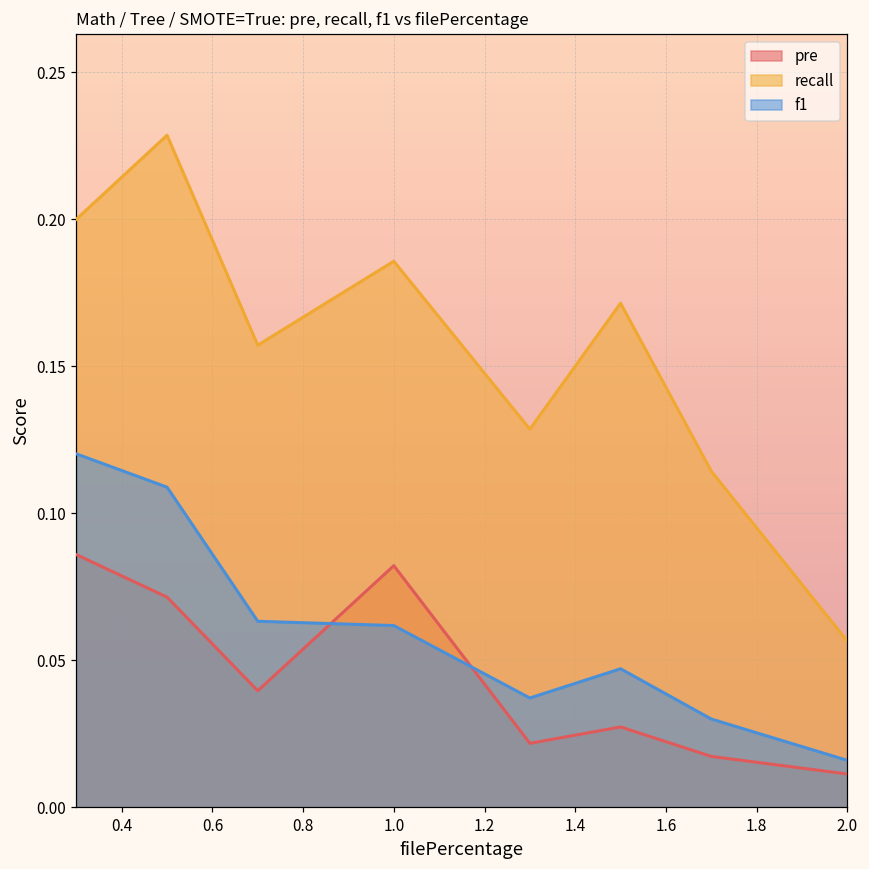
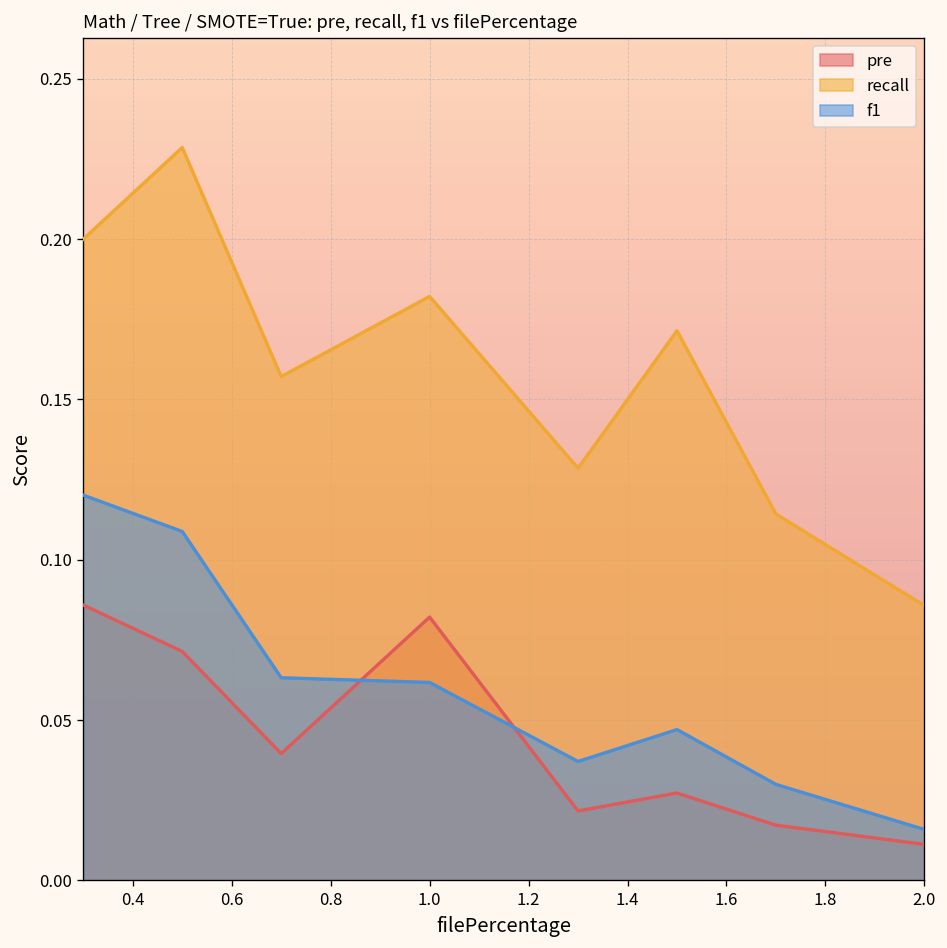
  {
    "pre": {
      "1.0": 0.082,
      "2.0": 0.011
    },
    "recall": {
-     "1.0": 0.186,
-     "2.0": 0.056
+     "1.0": 0.182,
+     "2.0": 0.086
    },
    "f1": {
      "1.0": 0.062,
      "2.0": 0.016
    }
  }
